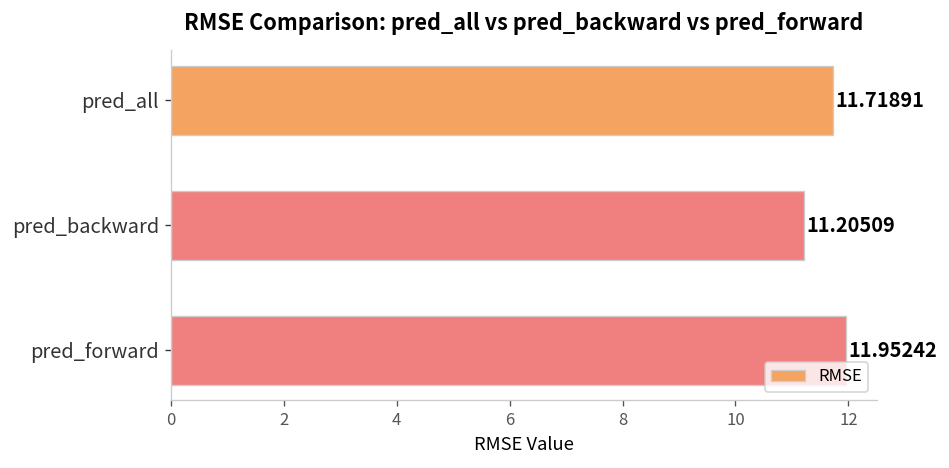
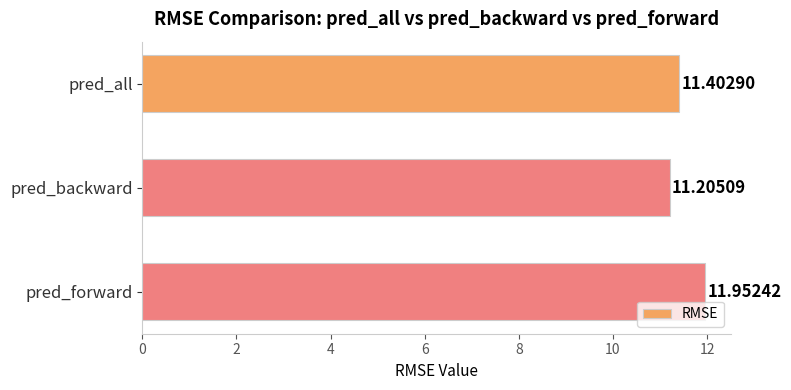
  {
-   "pred_all": 11.71891,
+   "pred_all": 11.40290,
    "pred_backward": 11.20509,
    "pred_forward": 11.95242
  }
